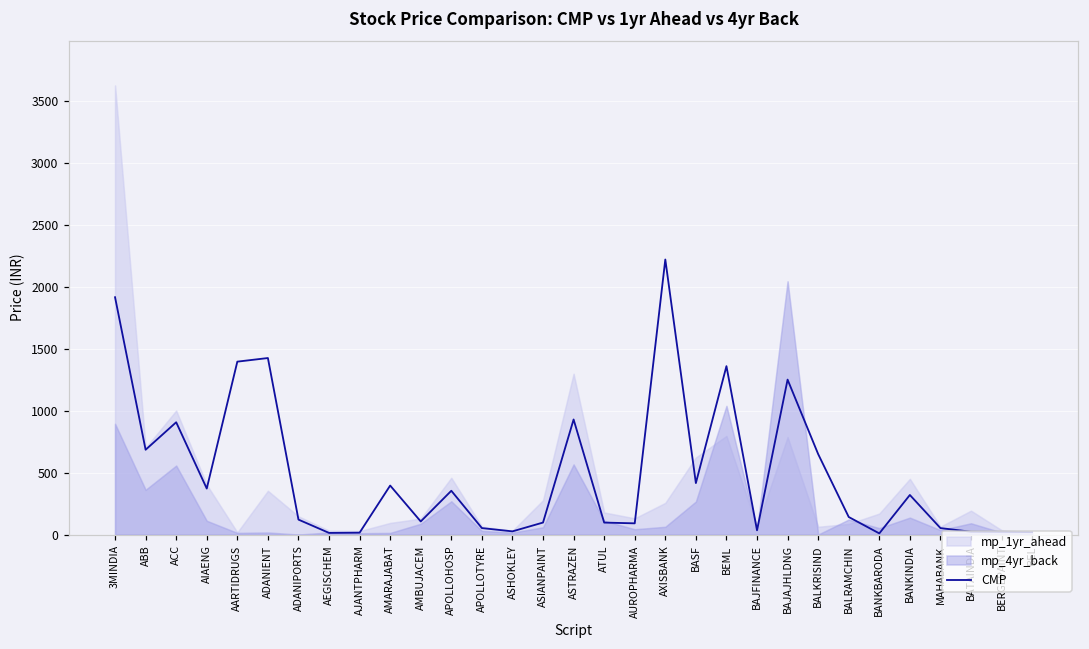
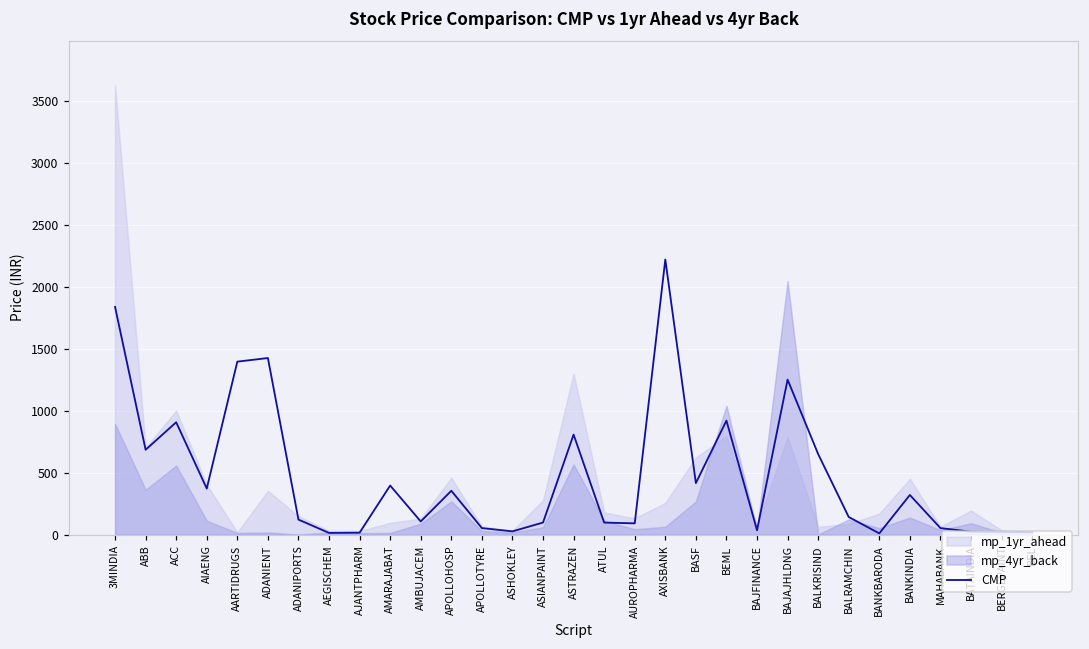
  {
    "CMP": {
-     "3MINDIA": 1920,
+     "3MINDIA": 1840,
      "ACC": 910,
      "AIAENG": 370,
      "AARTIDRUGS": 1400,
      "ADANIENT": 1430,
      "ADANIPORTS": 120,
      "AMARAJABAT": 400,
      "APOLLOHOSP": 350,
      "ASIANPAINT": 100,
-     "ASTRAZEN": 930,
+     "ASTRAZEN": 810,
      "AUROPHARMA": 90,
      "AXISBANK": 2220,
      "BASF": 420,
-     "BEML": 1360,
+     "BEML": 920,
      "BAJAJHLDNG": 1250,
      "BALKRISIND": 650,
      "BANKBARODA": 10,
      "BANKINDIA": 320
    }
  }
